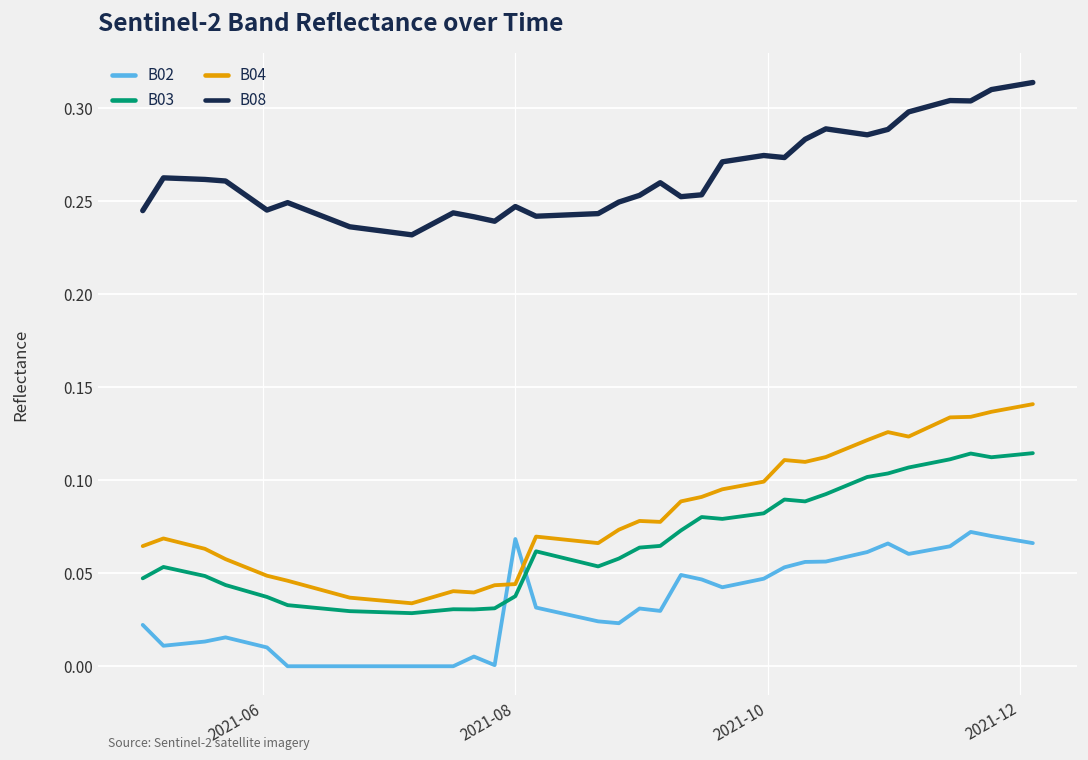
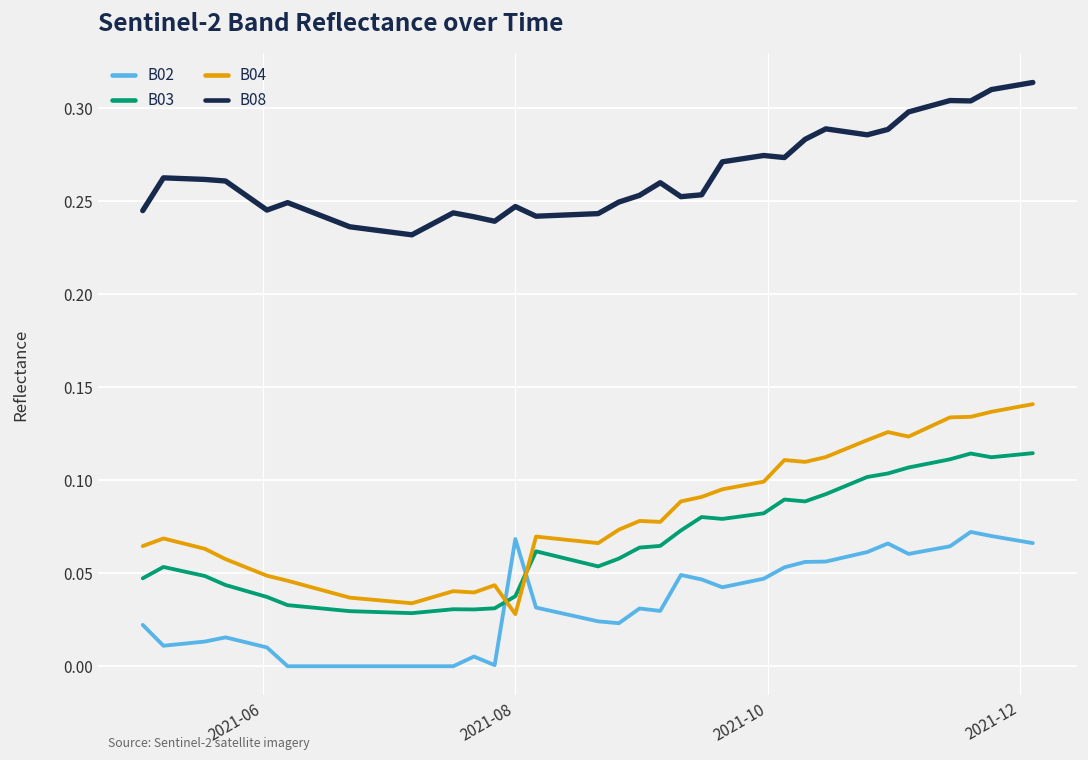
  {
    "B02": {
      "2021-08": 0.068
    },
    "B03": {
      "2021-08": 0.038
    },
    "B04": {
-     "2021-08": 0.044
+     "2021-08": 0.028
    },
    "B08": {
      "2021-08": 0.247
    }
  }
